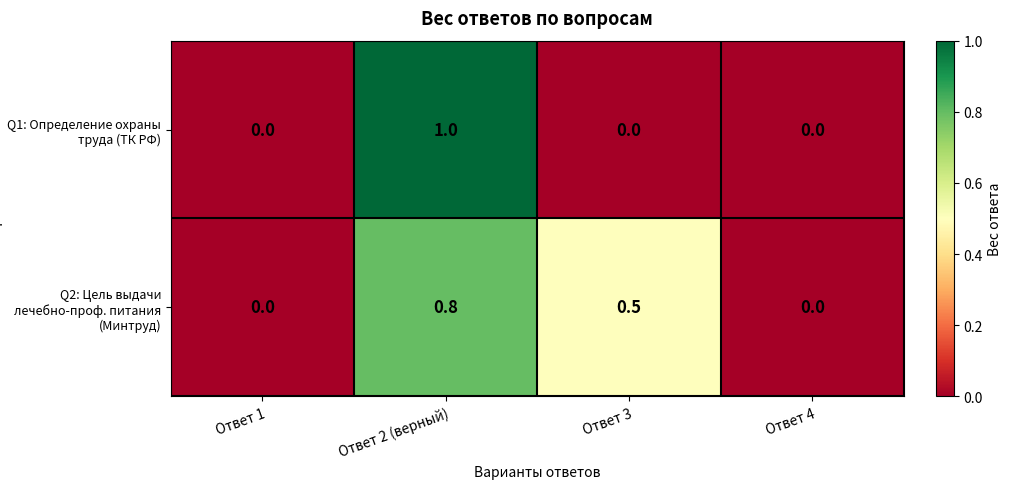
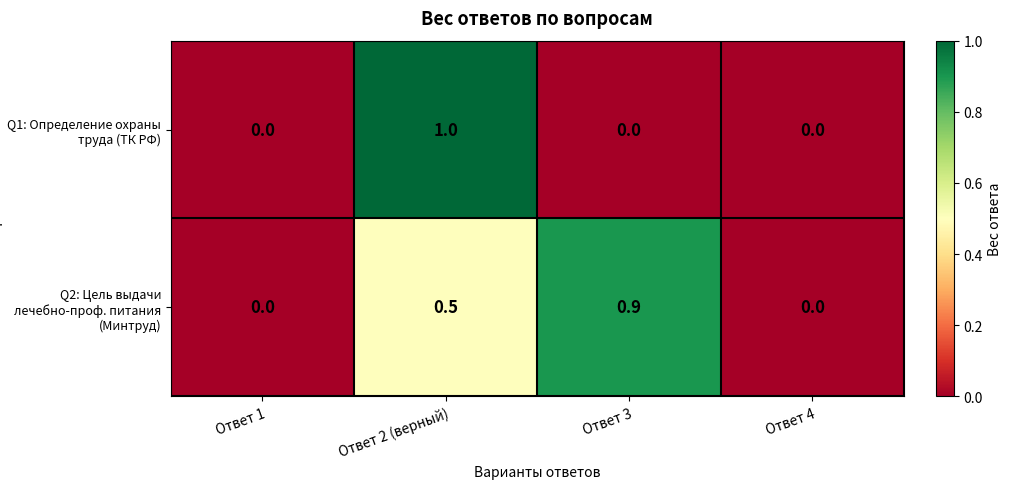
  {
    "Q1: Определение охраны труда (ТК РФ)": {
      "Ответ 1": 0.0,
      "Ответ 2 (верный)": 1.0,
      "Ответ 3": 0.0,
      "Ответ 4": 0.0
    },
    "Q2: Цель выдачи лечебно-проф. питания (Минтруд)": {
      "Ответ 1": 0.0,
-     "Ответ 2 (верный)": 0.8,
-     "Ответ 3": 0.5,
+     "Ответ 2 (верный)": 0.5,
+     "Ответ 3": 0.9,
      "Ответ 4": 0.0
    }
  }
